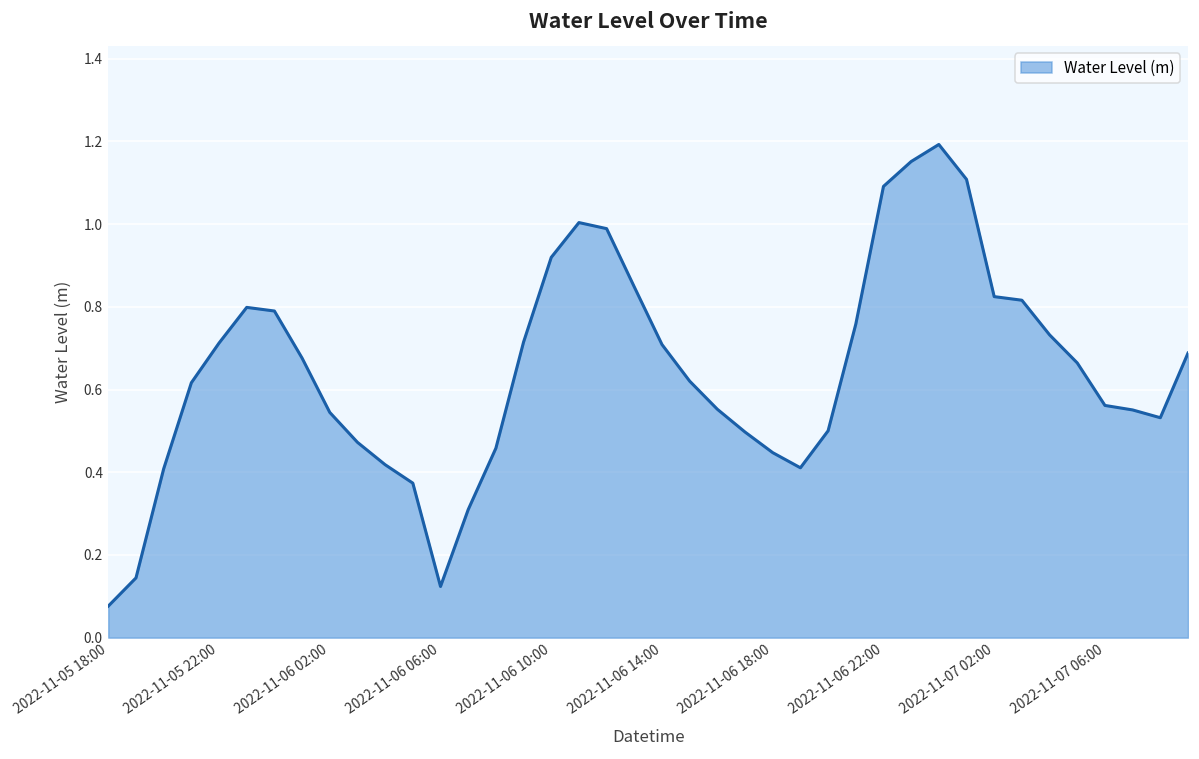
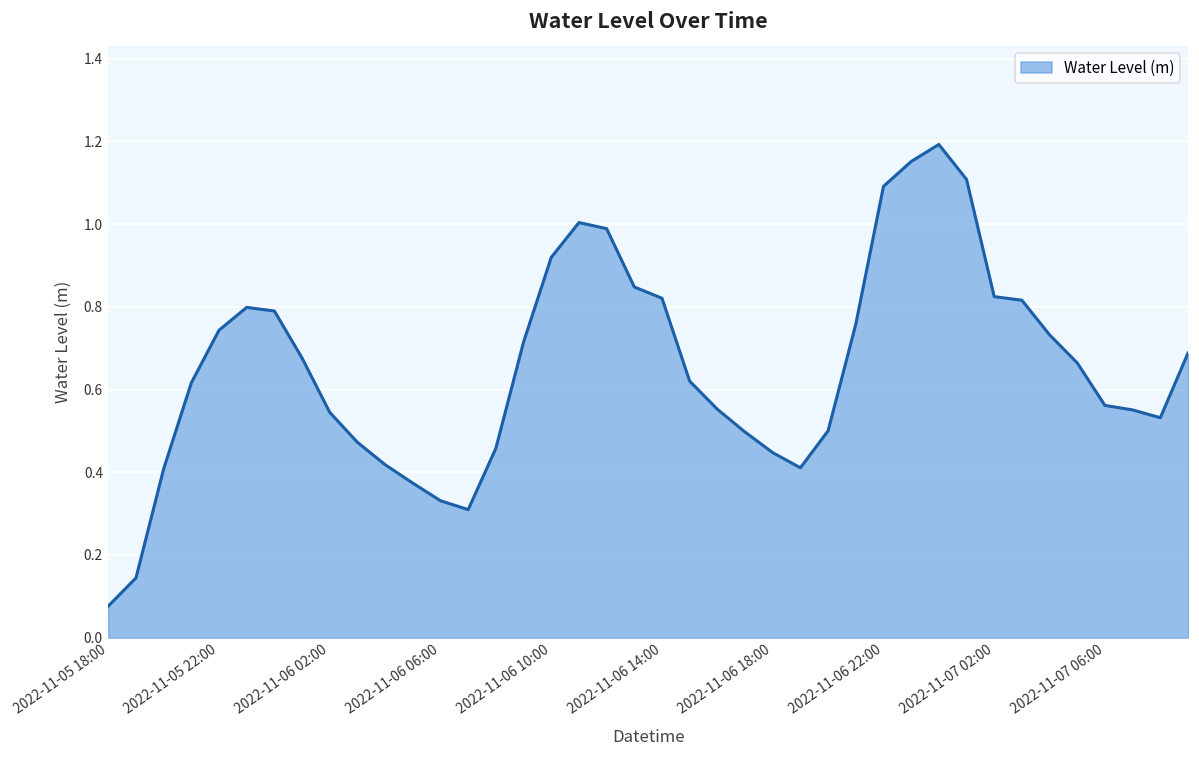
  {
    "2022-11-05 18:00": 0.08,
-   "2022-11-05 22:00": 0.71,
+   "2022-11-05 22:00": 0.74,
    "2022-11-06 02:00": 0.54,
-   "2022-11-06 06:00": 0.12,
+   "2022-11-06 06:00": 0.33,
    "2022-11-06 10:00": 0.92,
-   "2022-11-06 14:00": 0.71,
+   "2022-11-06 14:00": 0.82,
    "2022-11-06 18:00": 0.45,
    "2022-11-06 22:00": 1.09,
    "2022-11-07 02:00": 0.82,
    "2022-11-07 06:00": 0.56
  }
